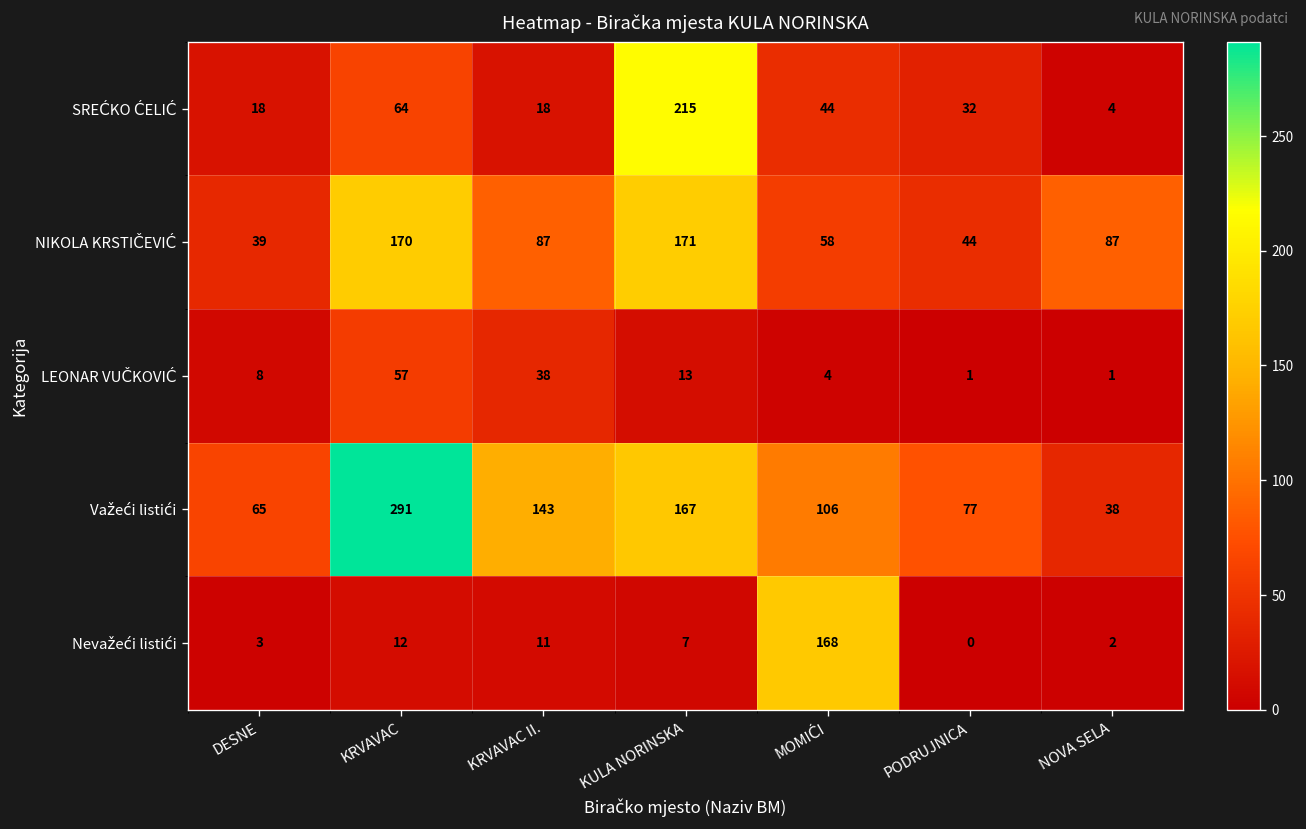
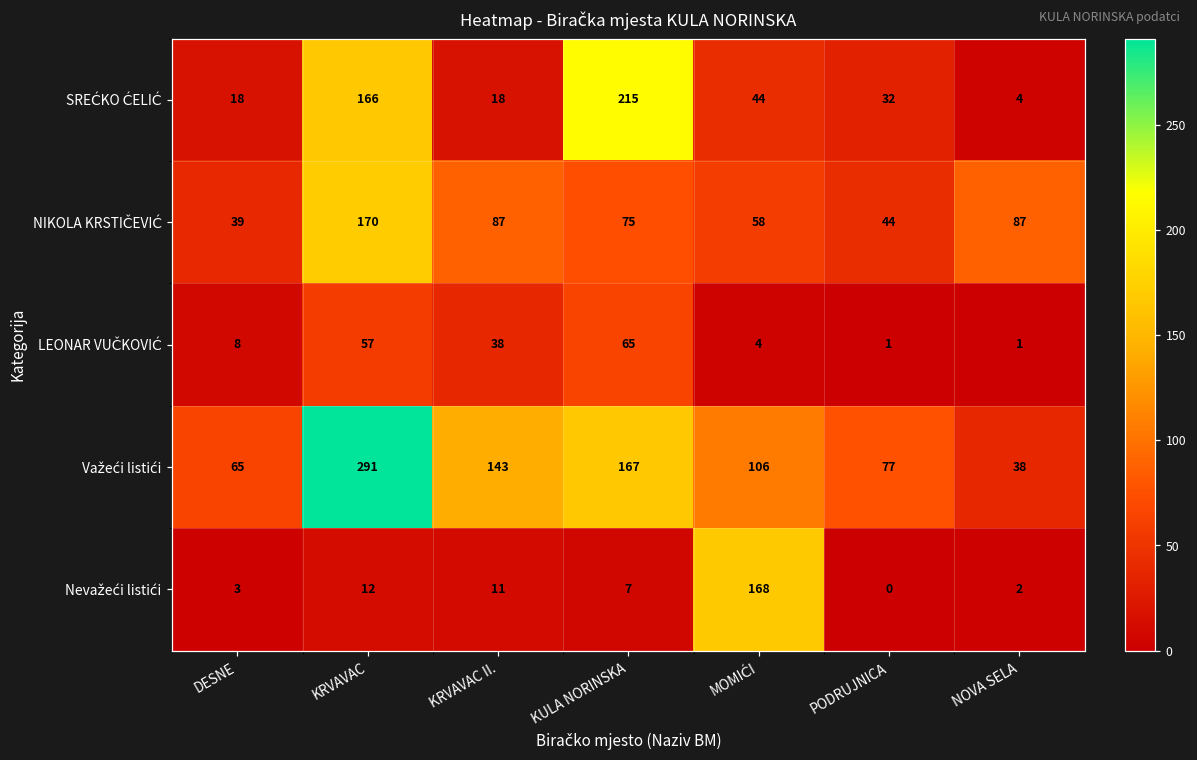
  {
    "SREĆKO ĆELIĆ": {
      "DESNE": 18,
-     "KRVAVAC": 64,
+     "KRVAVAC": 166,
      "KRVAVAC II.": 18,
      "KULA NORINSKA": 215,
      "MOMIĆI": 44,
      "PODRUJNICA": 32,
      "NOVA SELA": 4
    },
    "NIKOLA KRSTIČEVIĆ": {
      "DESNE": 39,
      "KRVAVAC": 170,
      "KRVAVAC II.": 87,
-     "KULA NORINSKA": 171,
+     "KULA NORINSKA": 75,
      "MOMIĆI": 58,
      "PODRUJNICA": 44,
      "NOVA SELA": 87
    },
    "LEONAR VUČKOVIĆ": {
      "DESNE": 8,
      "KRVAVAC": 57,
      "KRVAVAC II.": 38,
-     "KULA NORINSKA": 13,
+     "KULA NORINSKA": 65,
      "MOMIĆI": 4,
      "PODRUJNICA": 1,
      "NOVA SELA": 1
    },
    "Važeći listići": {
      "DESNE": 65,
      "KRVAVAC": 291,
      "KRVAVAC II.": 143,
      "KULA NORINSKA": 167,
      "MOMIĆI": 106,
      "PODRUJNICA": 77,
      "NOVA SELA": 38
    },
    "Nevažeći listići": {
      "DESNE": 3,
      "KRVAVAC": 12,
      "KRVAVAC II.": 11,
      "KULA NORINSKA": 7,
      "MOMIĆI": 168,
      "PODRUJNICA": 0,
      "NOVA SELA": 2
    }
  }
